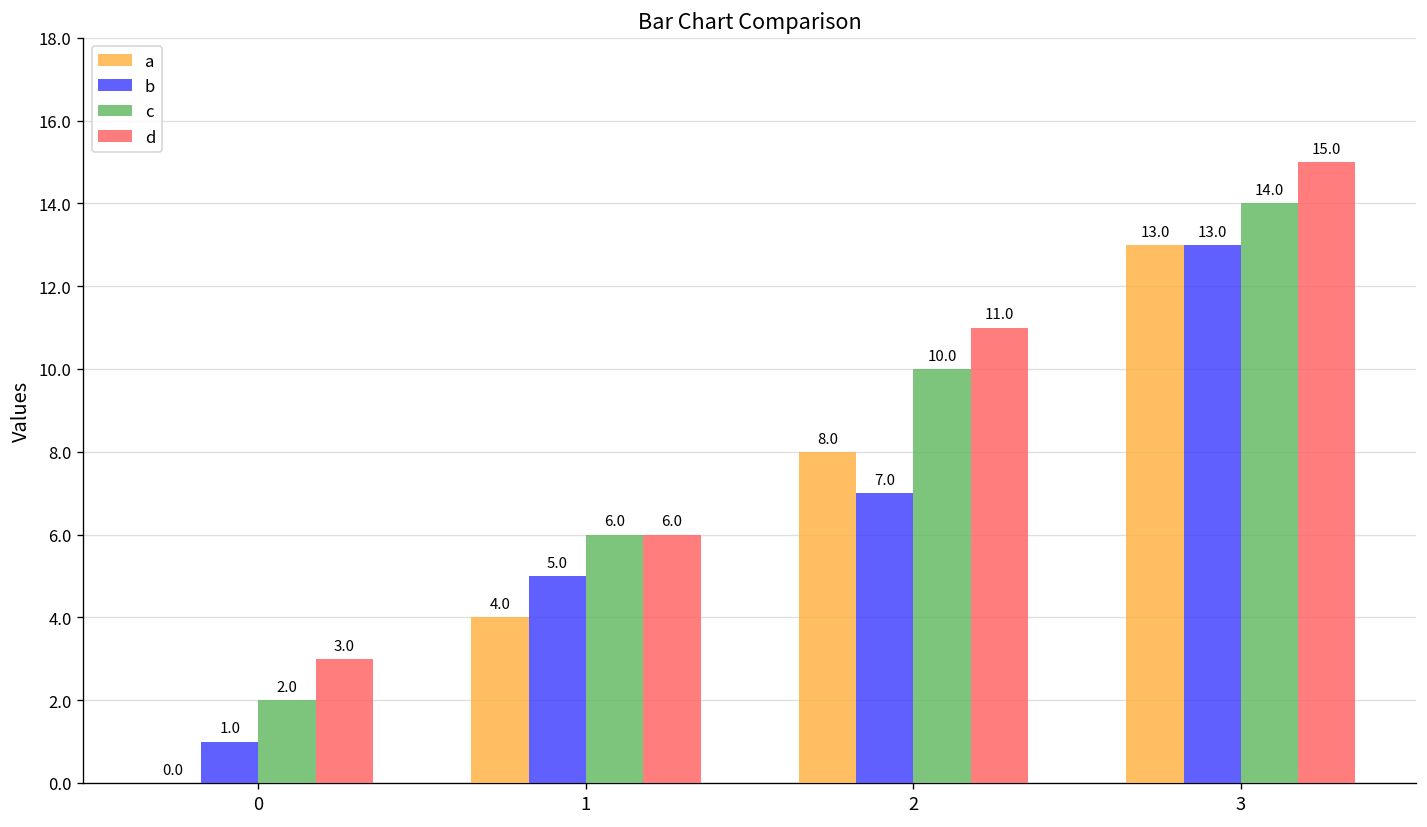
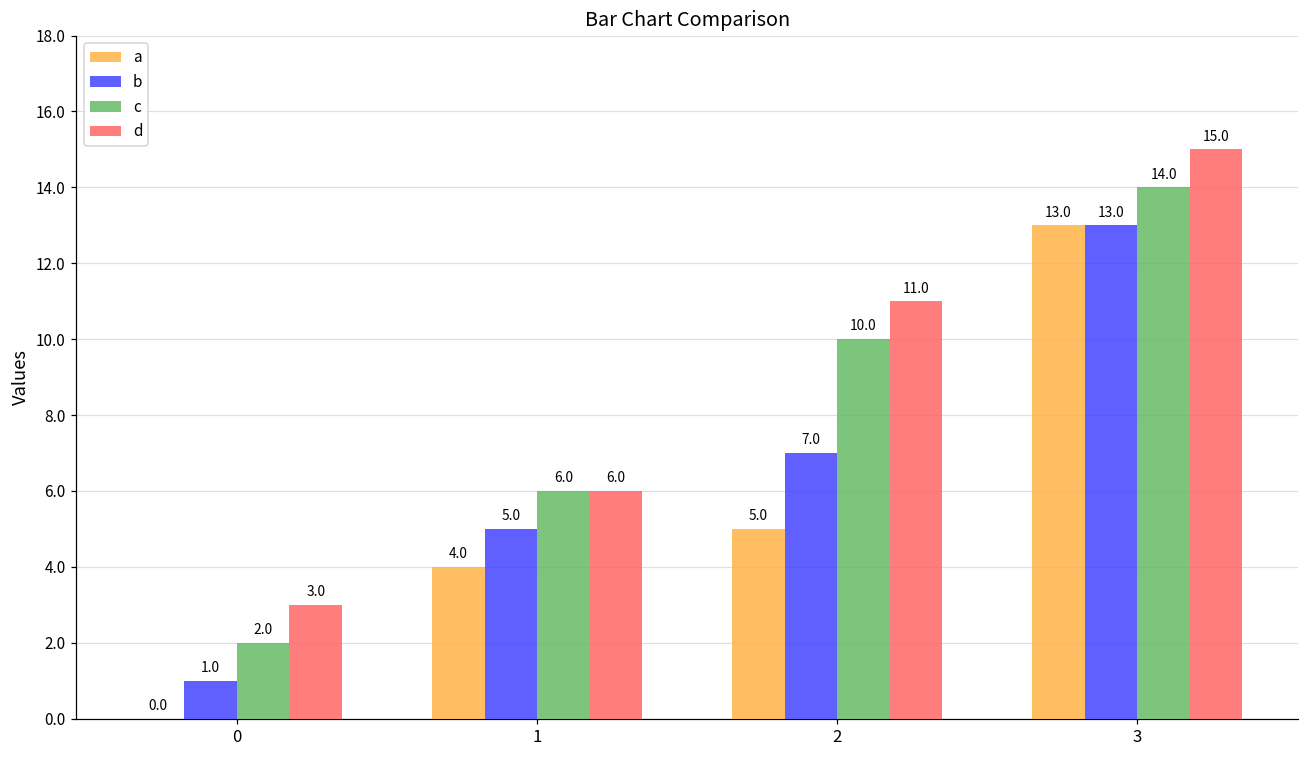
  {
    "a": {
      "0": 0.0,
      "1": 4.0,
-     "2": 8.0,
+     "2": 5.0,
      "3": 13.0
    },
    "b": {
      "0": 1.0,
      "1": 5.0,
      "2": 7.0,
      "3": 13.0
    },
    "c": {
      "0": 2.0,
      "1": 6.0,
      "2": 10.0,
      "3": 14.0
    },
    "d": {
      "0": 3.0,
      "1": 6.0,
      "2": 11.0,
      "3": 15.0
    }
  }
